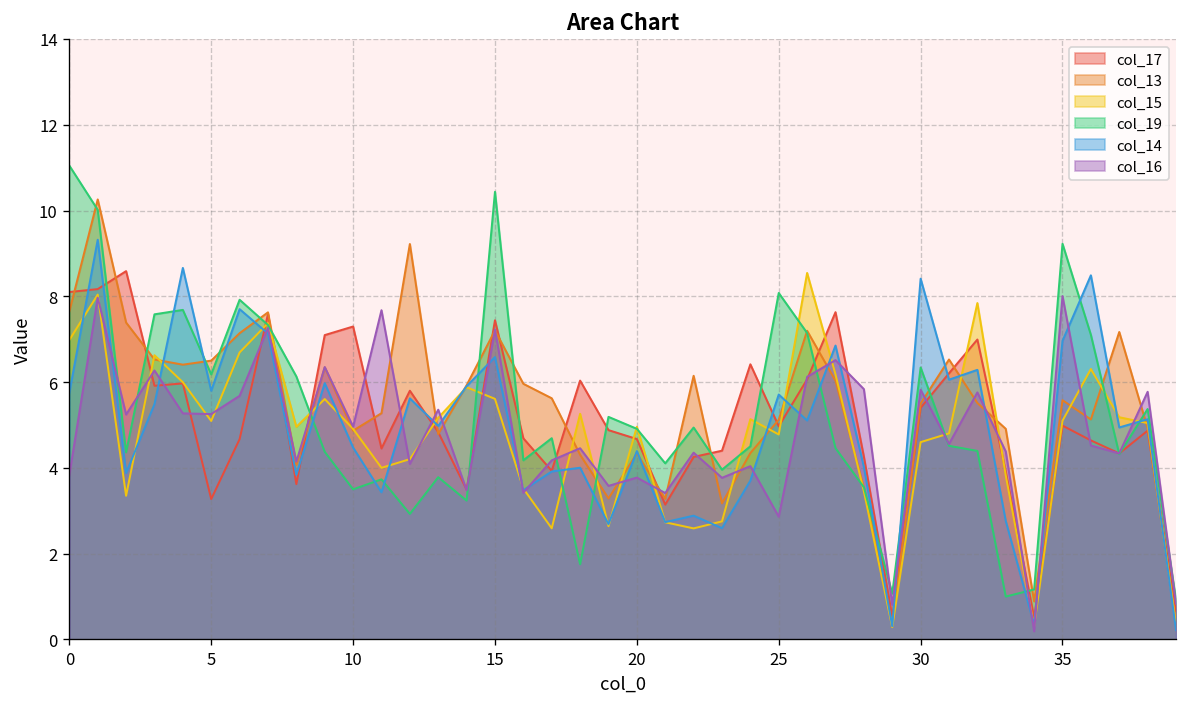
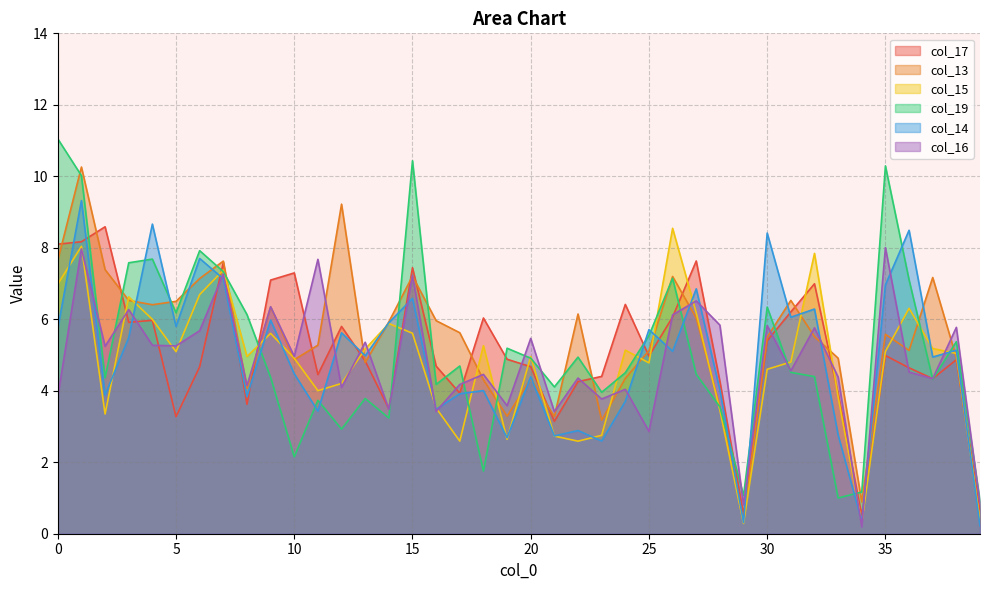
  {
    "col_19": {
      "0": 11.0,
      "5": 6.2,
-     "10": 3.5,
+     "10": 2.2,
      "15": 10.4,
-     "25": 8.1,
+     "25": 5.5,
      "30": 6.3,
-     "35": 9.2
+     "35": 10.3
    },
    "col_14": {
      "0": 5.8,
      "5": 5.8,
      "10": 4.5,
      "15": 6.6,
      "25": 5.7,
      "30": 8.4,
      "35": 7.0
    },
    "col_16": {
      "0": 3.8,
      "5": 5.3,
-     "20": 3.8,
+     "20": 5.5,
      "25": 2.9,
      "30": 5.8,
      "35": 8.0
    }
  }
